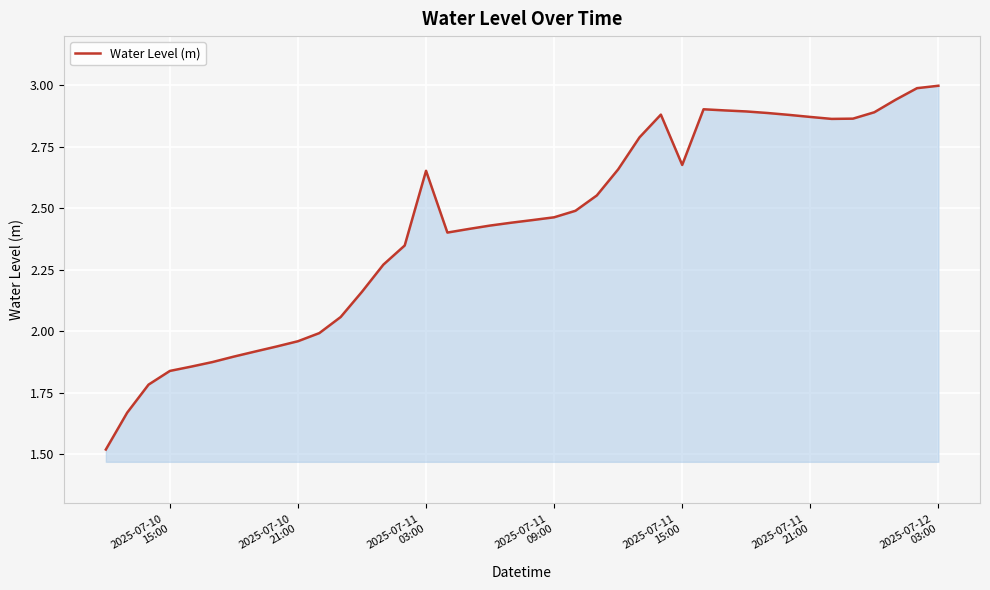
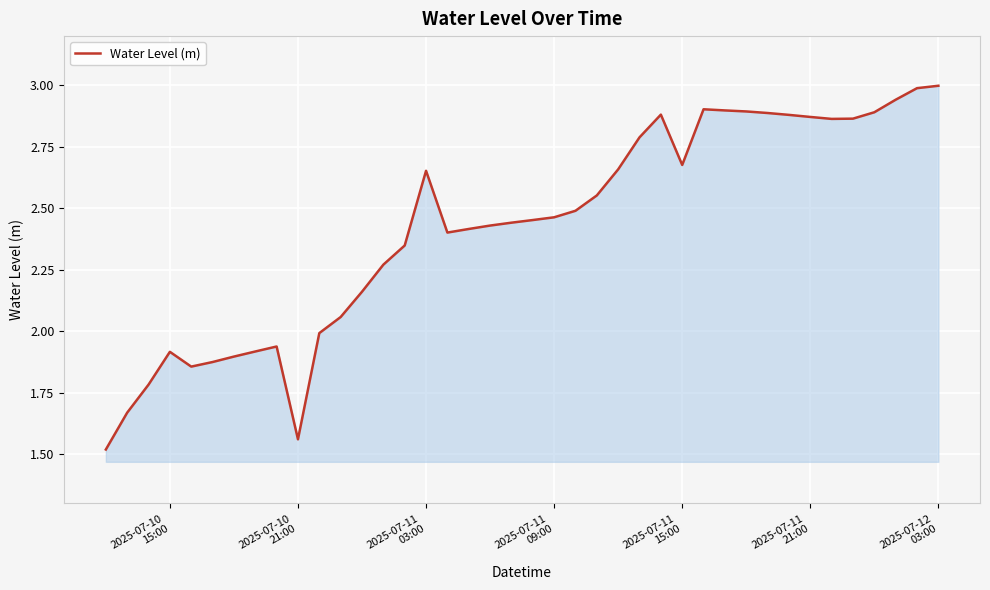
  {
-   "2025-07-10 15:00": 1.84,
-   "2025-07-10 21:00": 1.96,
+   "2025-07-10 15:00": 1.92,
+   "2025-07-10 21:00": 1.56,
    "2025-07-11 03:00": 2.65,
    "2025-07-11 09:00": 2.46,
    "2025-07-11 15:00": 2.68,
    "2025-07-11 21:00": 2.87,
    "2025-07-12 03:00": 3.00
  }
